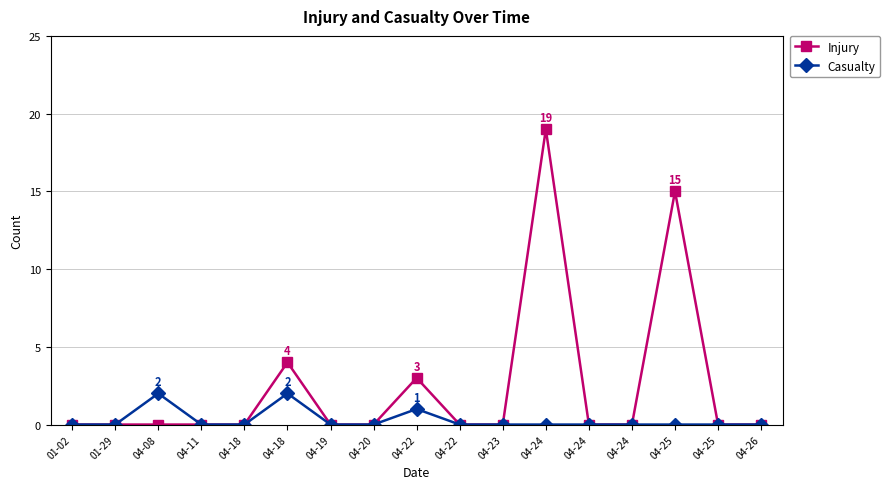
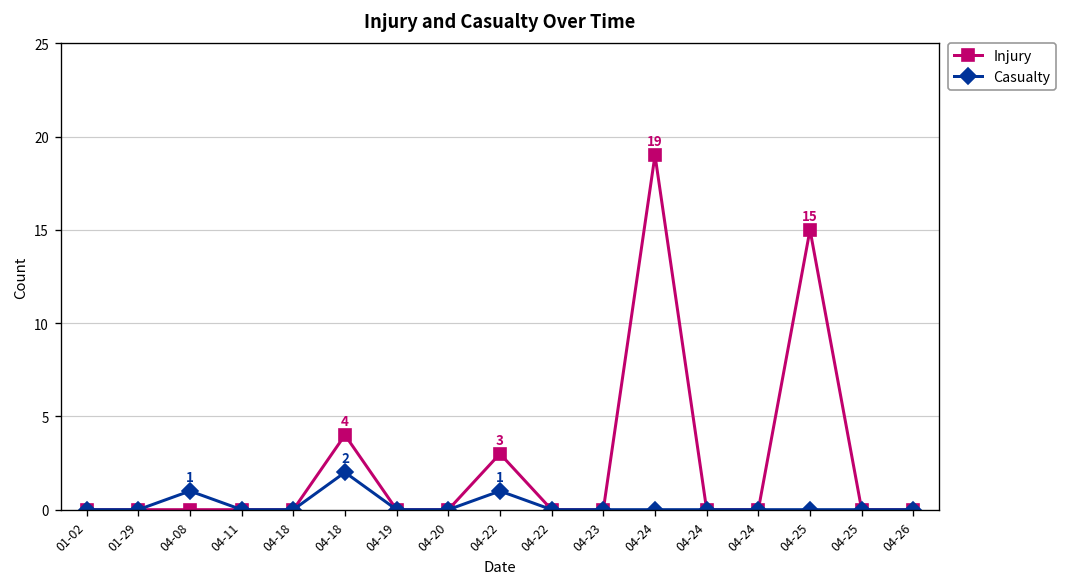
  {
    "Injury": {
      "04-08": 0.0
    },
    "Casualty": {
-     "04-08": 2
+     "04-08": 1
    }
  }
